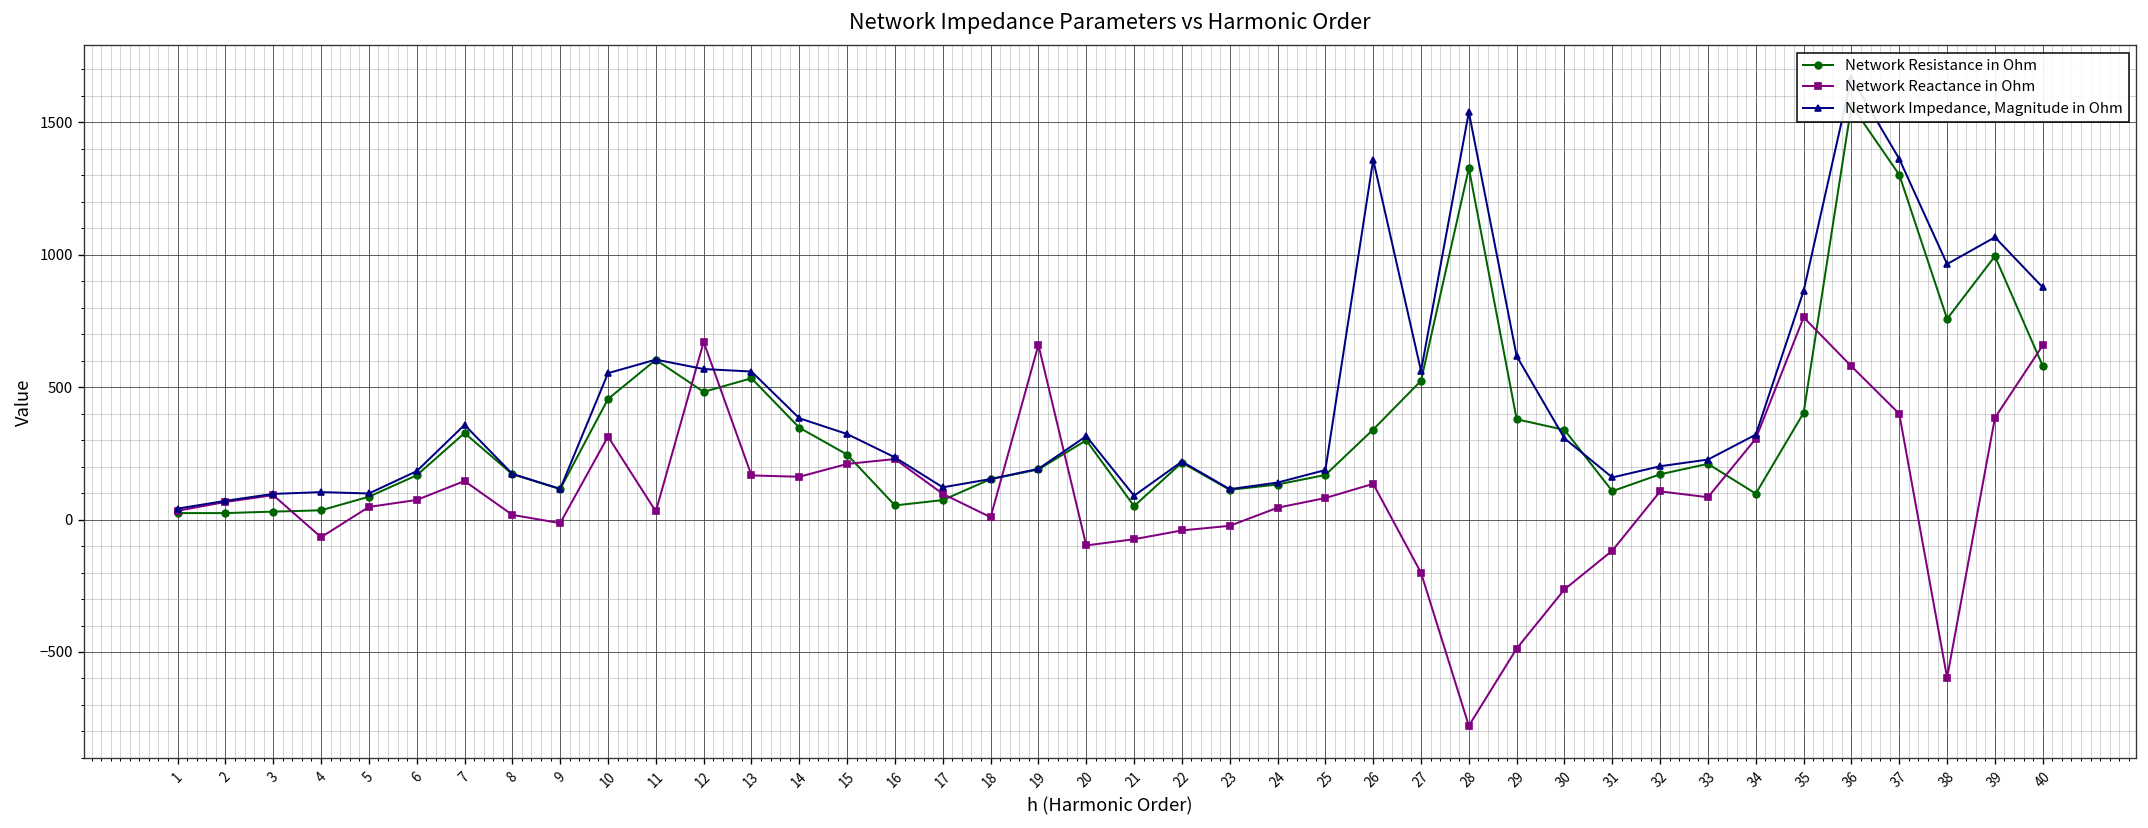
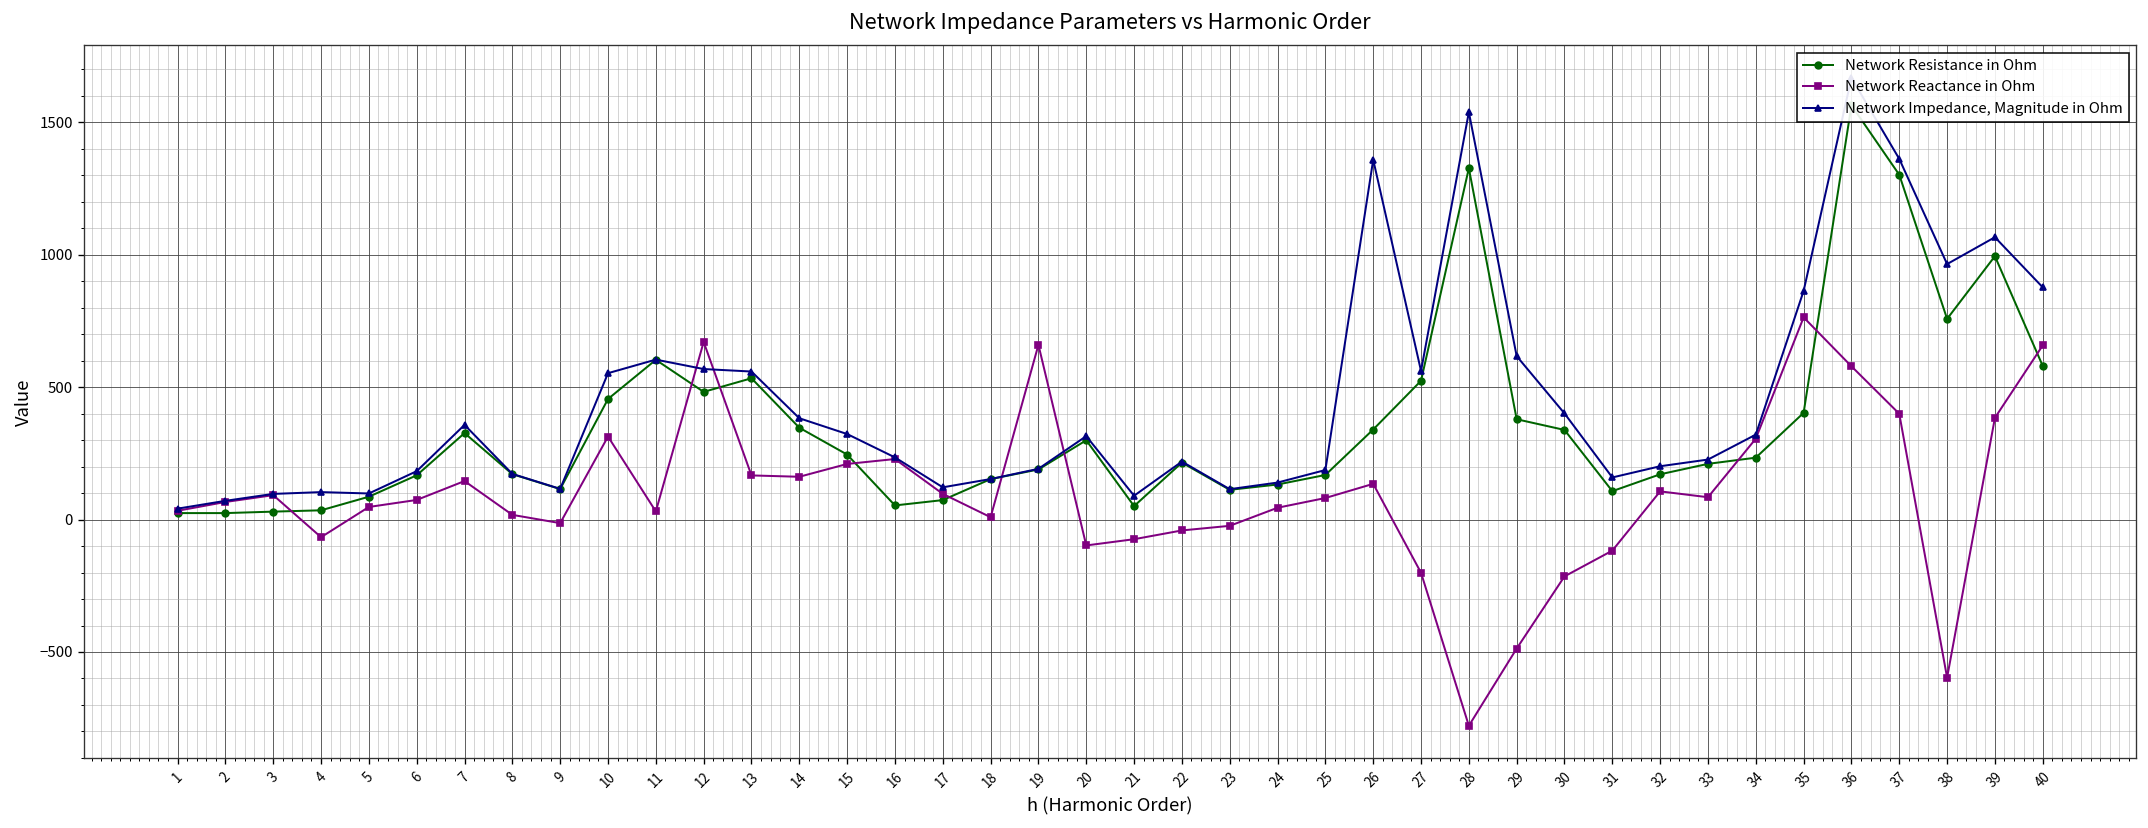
  {
    "Network Resistance in Ohm": {
      "2": 20,
      "3": 30,
      "4": 30,
      "5": 90,
      "6": 170,
      "7": 330,
      "10": 460,
      "12": 480,
      "13": 530,
      "14": 350,
      "15": 250,
      "16": 50,
      "17": 70,
      "20": 300,
      "21": 50,
      "25": 170,
      "26": 340,
      "27": 520,
      "28": 1330,
      "29": 380,
      "30": 340,
      "31": 110,
      "32": 170,
      "33": 210,
-     "34": 100,
+     "34": 230,
      "35": 400,
      "37": 1300,
      "38": 760,
      "39": 990,
      "40": 580
    },
    "Network Reactance in Ohm": {
      "4": -70,
      "5": 50,
      "6": 70,
      "7": 150,
      "8": 20,
      "9": -10,
      "10": 310,
      "11": 30,
      "12": 670,
      "13": 170,
      "14": 160,
      "15": 210,
      "17": 100,
      "18": 10,
      "19": 660,
      "20": -100,
      "21": -70,
      "22": -40,
      "23": -20,
      "24": 40,
      "25": 80,
      "26": 130,
      "27": -200,
      "28": -780,
      "29": -490,
-     "30": -260,
+     "30": -210,
      "31": -120,
      "32": 110,
      "33": 80,
      "34": 310,
      "35": 760,
      "36": 580,
      "37": 400,
      "38": -600,
      "39": 380,
      "40": 660
    },
    "Network Impedance, Magnitude in Ohm": {
      "4": 100,
      "5": 100,
      "6": 180,
      "7": 360,
      "10": 550,
      "12": 570,
      "13": 560,
      "14": 380,
      "15": 320,
      "17": 120,
      "20": 310,
      "21": 90,
      "25": 190,
      "26": 1360,
      "27": 560,
      "28": 1540,
      "29": 620,
-     "30": 310,
+     "30": 400,
      "31": 160,
      "32": 200,
      "33": 230,
      "34": 320,
      "35": 860,
      "37": 1360,
      "38": 960,
      "39": 1070,
      "40": 880
    }
  }
